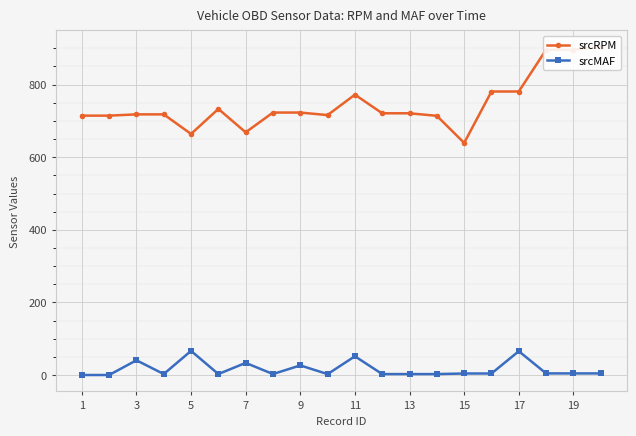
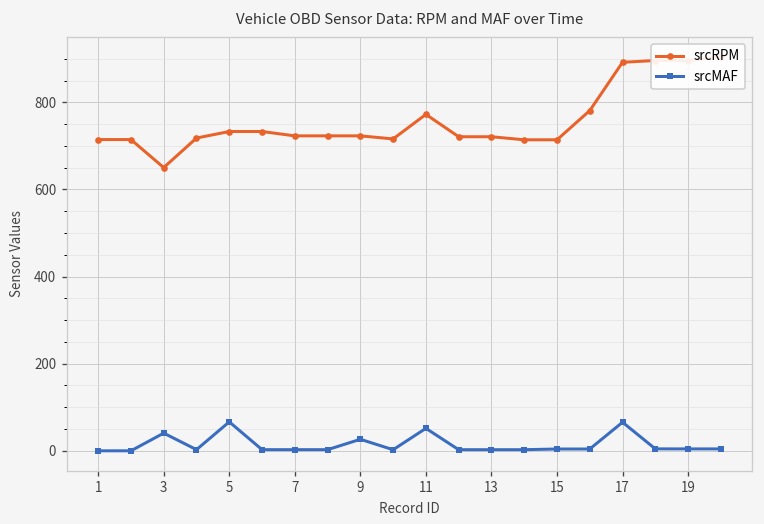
  {
    "srcRPM": {
      "1": 710,
-     "3": 720,
-     "5": 660,
-     "7": 670,
+     "3": 650,
+     "5": 730,
+     "7": 720,
      "9": 720,
      "11": 770,
      "13": 720,
-     "15": 640,
-     "17": 780
+     "15": 710,
+     "17": 890
    },
    "srcMAF": {
      "1": 0,
      "3": 40,
      "5": 70,
-     "7": 30,
+     "7": 0,
      "9": 30,
      "11": 50,
      "13": 0,
      "15": 0,
      "17": 70,
      "19": 0
    }
  }
